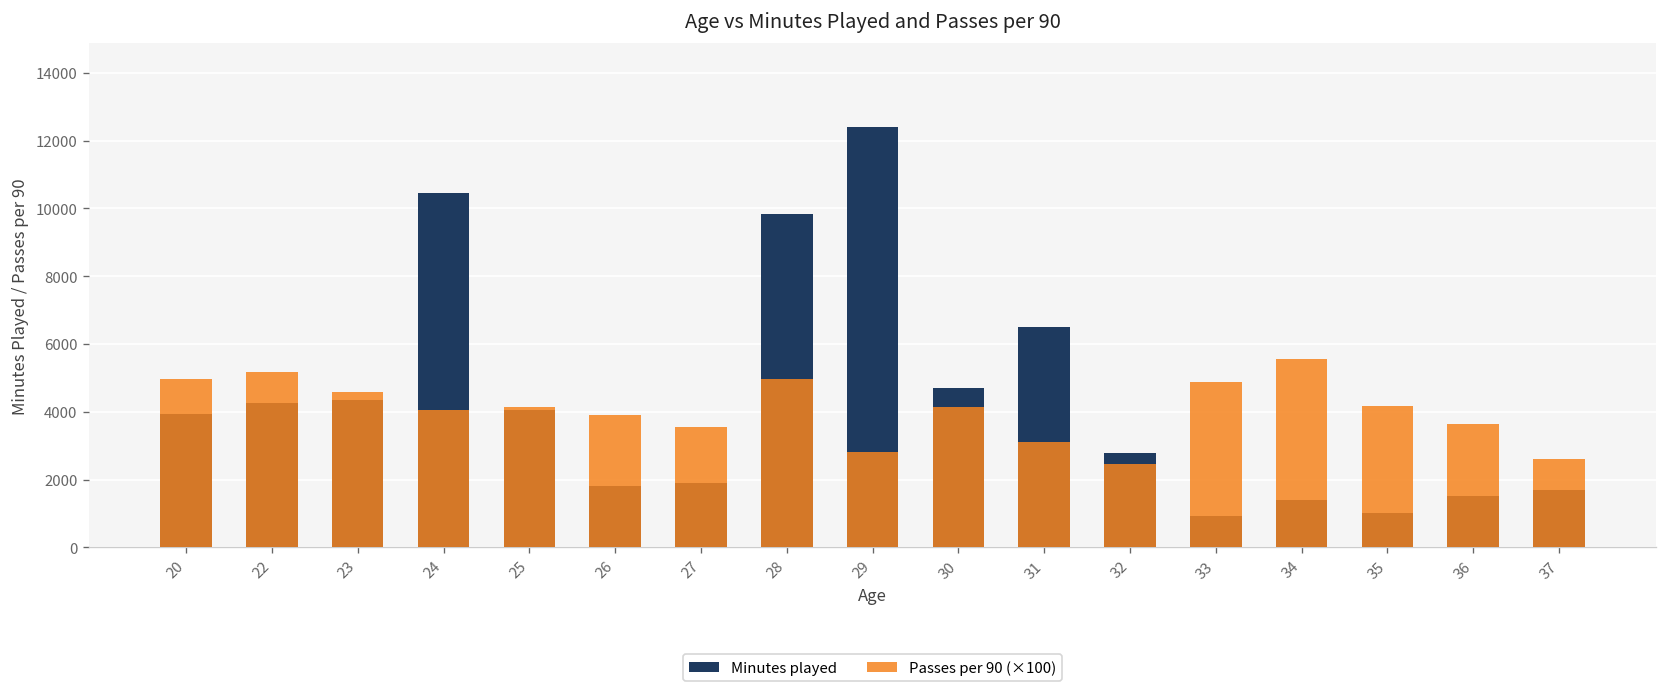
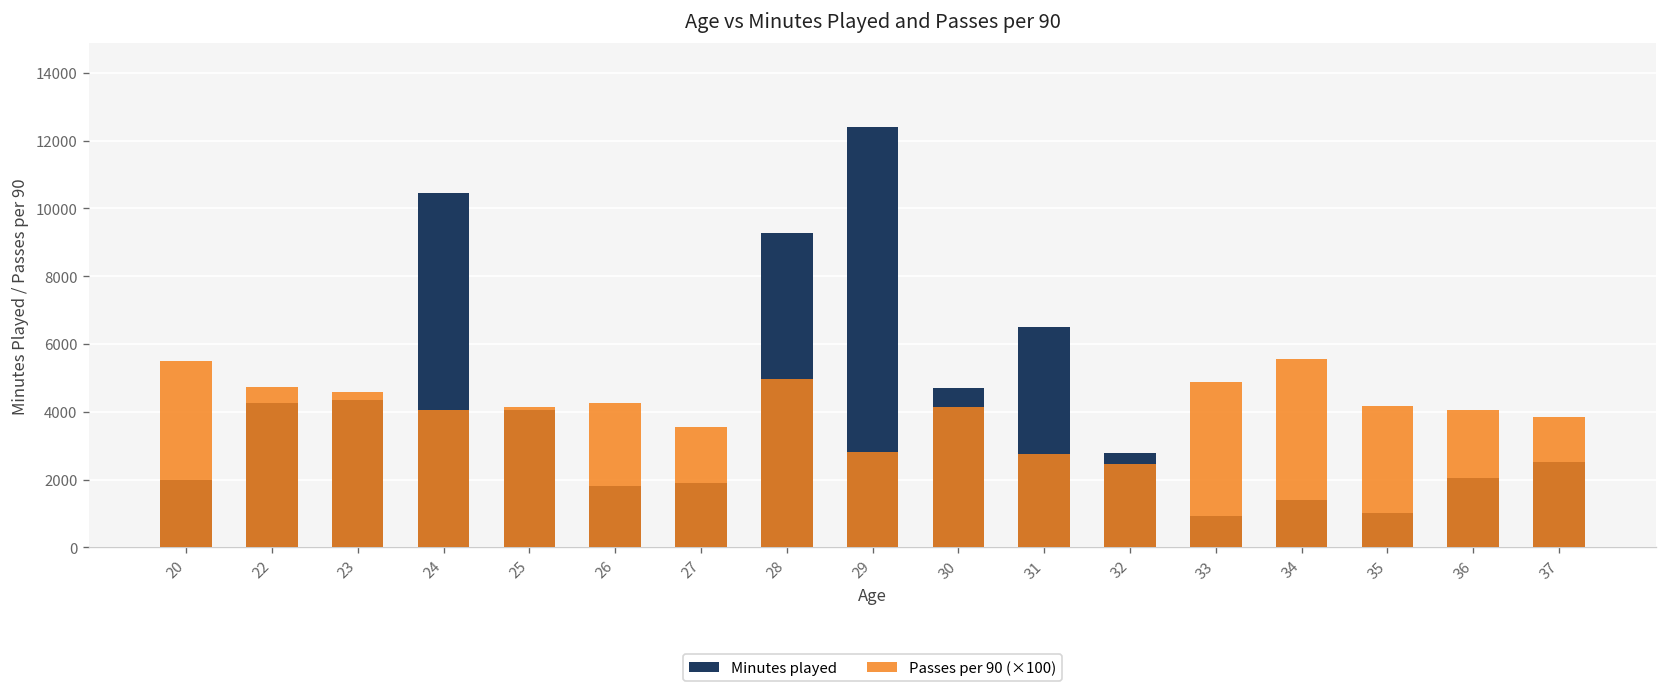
  {
    "Minutes played": {
-     "20": 3900,
+     "20": 2000,
      "24": 10400,
-     "28": 9800,
+     "28": 9300,
      "29": 12400,
      "30": 4700,
      "31": 6500,
      "32": 2800,
-     "36": 1500,
-     "37": 1700
+     "36": 2100,
+     "37": 2500
    },
    "Passes per 90 (×100)": {
-     "20": 5000,
-     "22": 5200,
+     "20": 5500,
+     "22": 4700,
      "23": 4600,
      "25": 4200,
-     "26": 3900,
+     "26": 4300,
      "27": 3500,
-     "31": 3100,
+     "31": 2800,
      "33": 4900,
      "34": 5500,
      "35": 4200,
-     "36": 3600,
-     "37": 2600
+     "36": 4000,
+     "37": 3800
    }
  }
